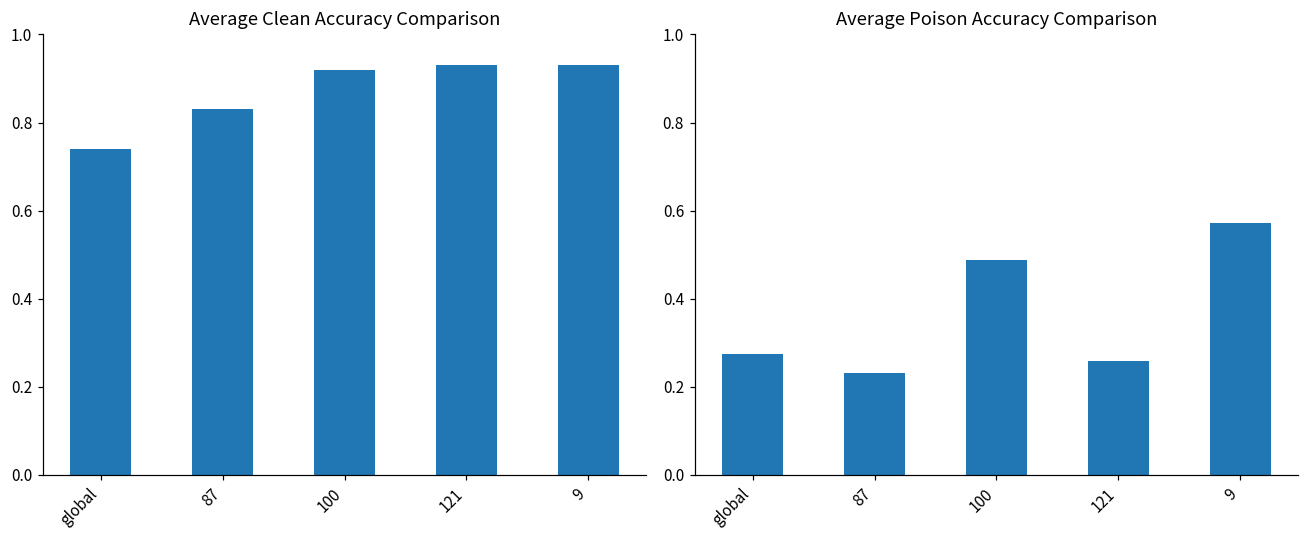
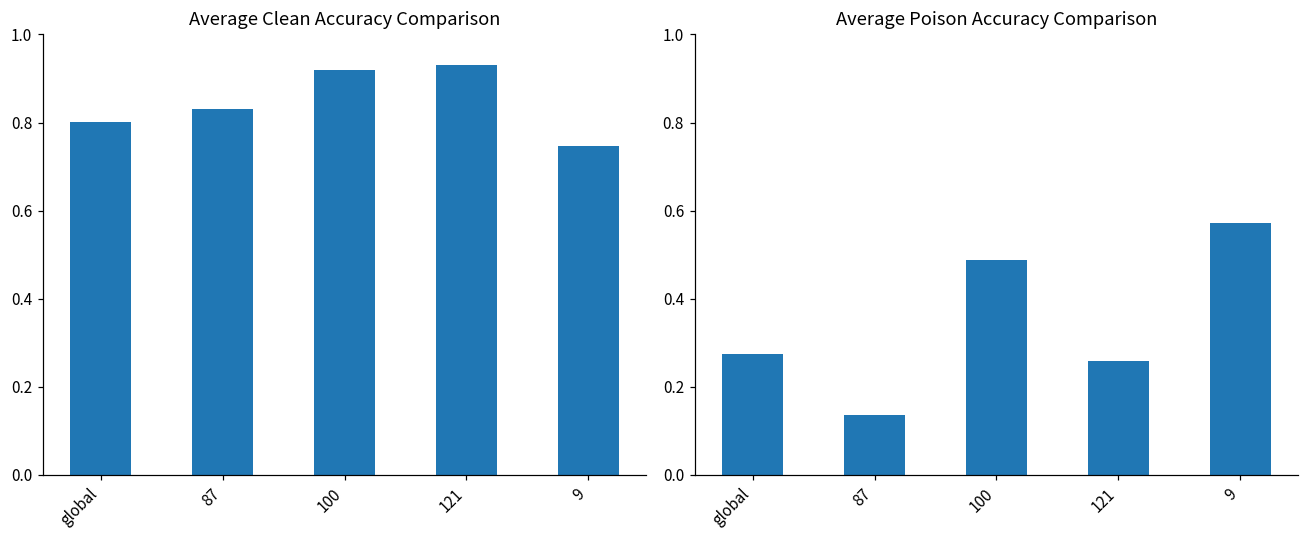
  {
    "Average Clean Accuracy Comparison": {
-     "global": 0.74,
+     "global": 0.80,
      "87": 0.83,
      "100": 0.92,
      "121": 0.93,
-     "9": 0.93
+     "9": 0.75
    },
    "Average Poison Accuracy Comparison": {
      "global": 0.28,
-     "87": 0.23,
+     "87": 0.14,
      "100": 0.49,
      "121": 0.26,
      "9": 0.57
    }
  }
